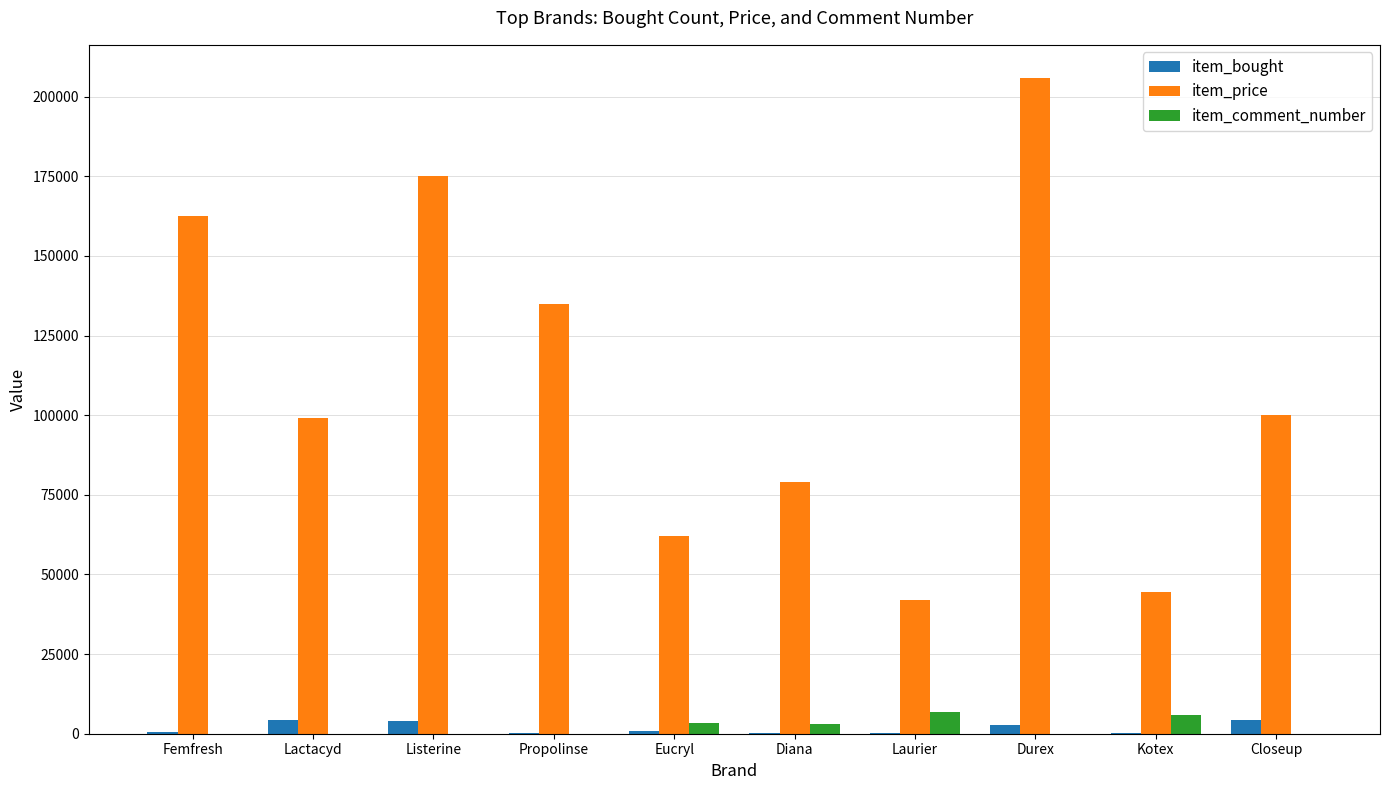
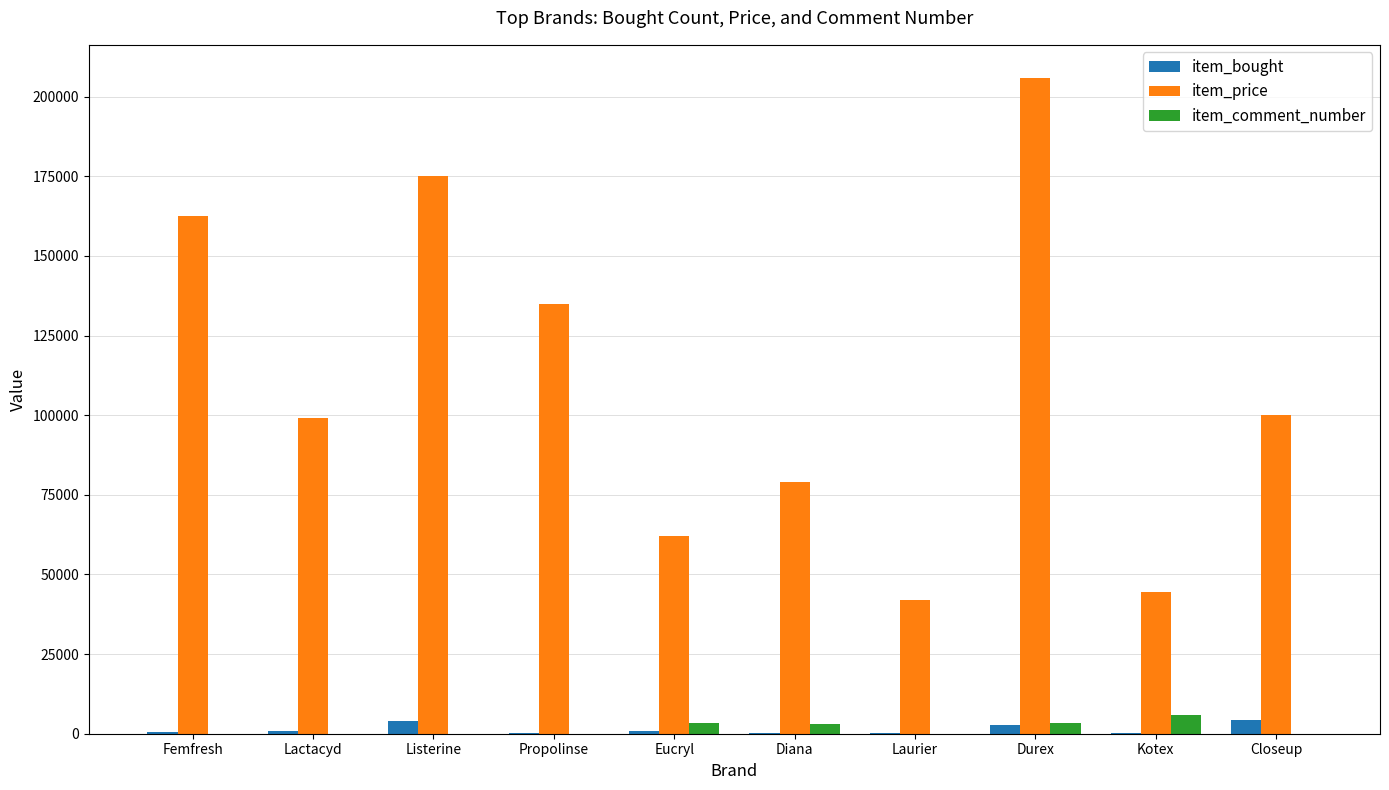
  {
    "item_bought": {
-     "Lactacyd": 4000,
+     "Lactacyd": 1000,
      "Listerine": 4000,
      "Eucryl": 1000,
      "Durex": 3000,
      "Closeup": 4000
    },
    "item_price": {
      "Femfresh": 163000,
      "Lactacyd": 99000,
      "Listerine": 175000,
      "Propolinse": 135000,
      "Eucryl": 62000,
      "Diana": 79000,
      "Laurier": 42000,
      "Durex": 206000,
      "Kotex": 45000,
      "Closeup": 100000
    },
    "item_comment_number": {
      "Eucryl": 3000,
      "Diana": 3000,
-     "Laurier": 7000,
-     "Durex": 0,
+     "Laurier": 0,
+     "Durex": 3000,
      "Kotex": 6000
    }
  }
